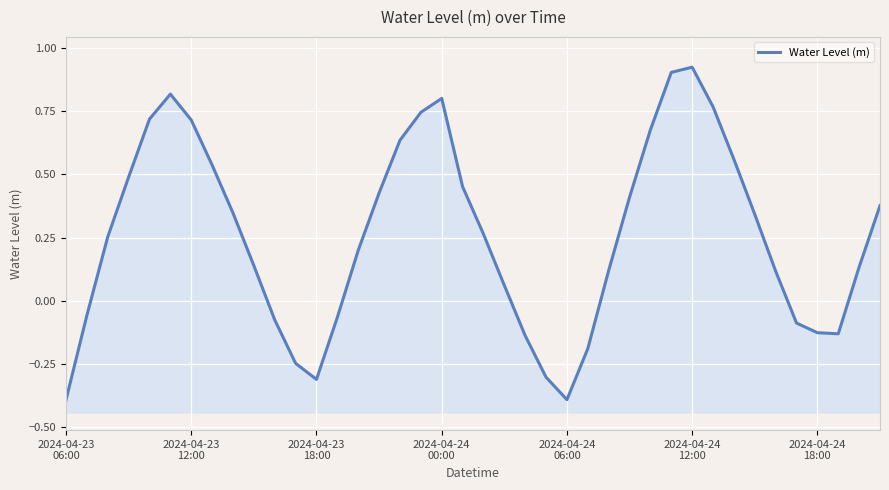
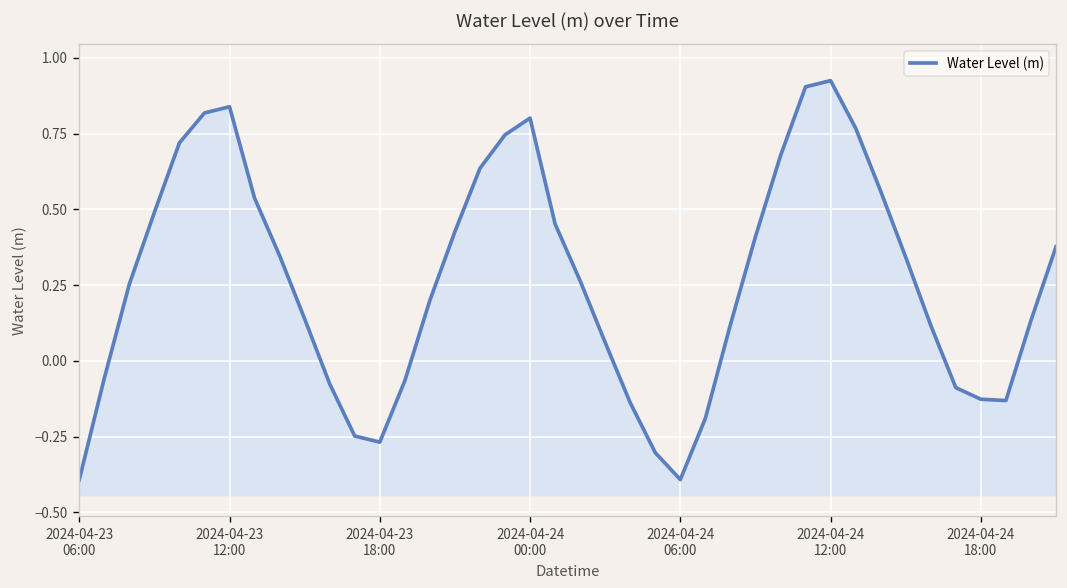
  {
    "2024-04-23 06:00": -0.39,
-   "2024-04-23 12:00": 0.72,
-   "2024-04-23 18:00": -0.31,
+   "2024-04-23 12:00": 0.84,
+   "2024-04-23 18:00": -0.27,
    "2024-04-24 00:00": 0.80,
    "2024-04-24 06:00": -0.39,
    "2024-04-24 12:00": 0.92,
    "2024-04-24 18:00": -0.13
  }
